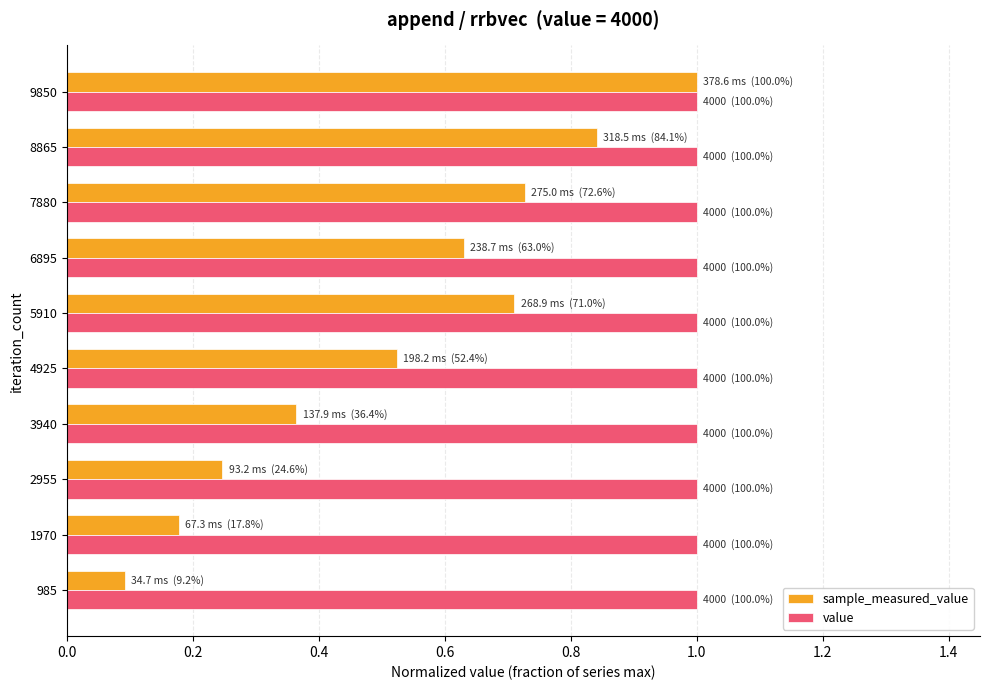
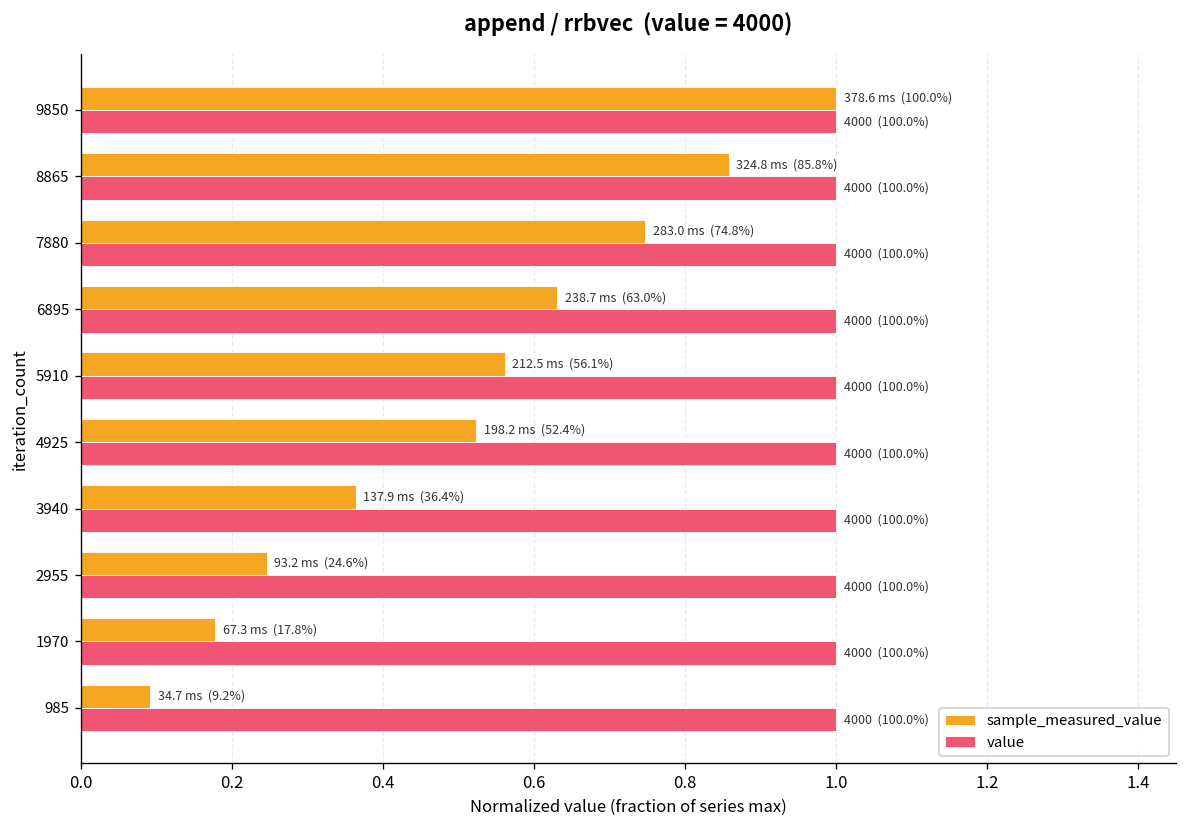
  {
    "sample_measured_value": {
      "9850": "(100.0%)",
-     "8865": "318.5 ms (84.1%)",
-     "7880": "275.0 ms (72.6%)",
+     "8865": "324.8 ms (85.8%)",
+     "7880": "283.0 ms (74.8%)",
      "6895": "(63.0%)",
-     "5910": "268.9 ms (71.0%)",
+     "5910": "212.5 ms (56.1%)",
      "4925": "(52.4%)",
      "3940": "(36.4%)",
      "2955": "(24.6%)",
      "1970": "(17.8%)",
      "985": "(9.2%)"
    },
    "value": {
      "9850": "(100.0%)",
      "8865": "(100.0%)",
      "7880": "(100.0%)",
      "6895": "(100.0%)",
      "5910": "(100.0%)",
      "4925": "(100.0%)",
      "3940": "(100.0%)",
      "2955": "(100.0%)",
      "1970": "(100.0%)",
      "985": "(100.0%)"
    }
  }
